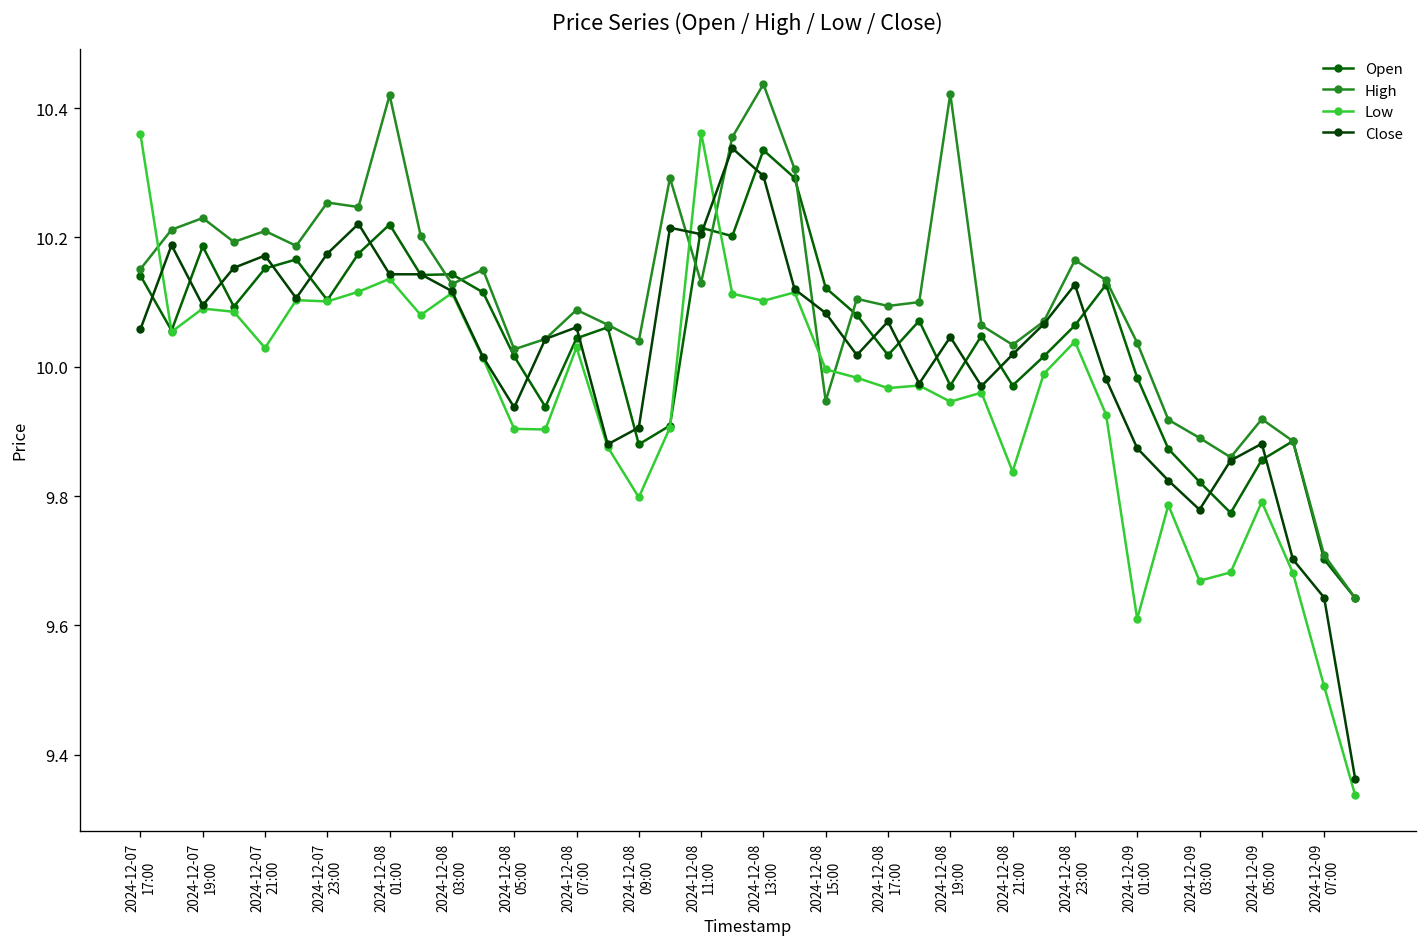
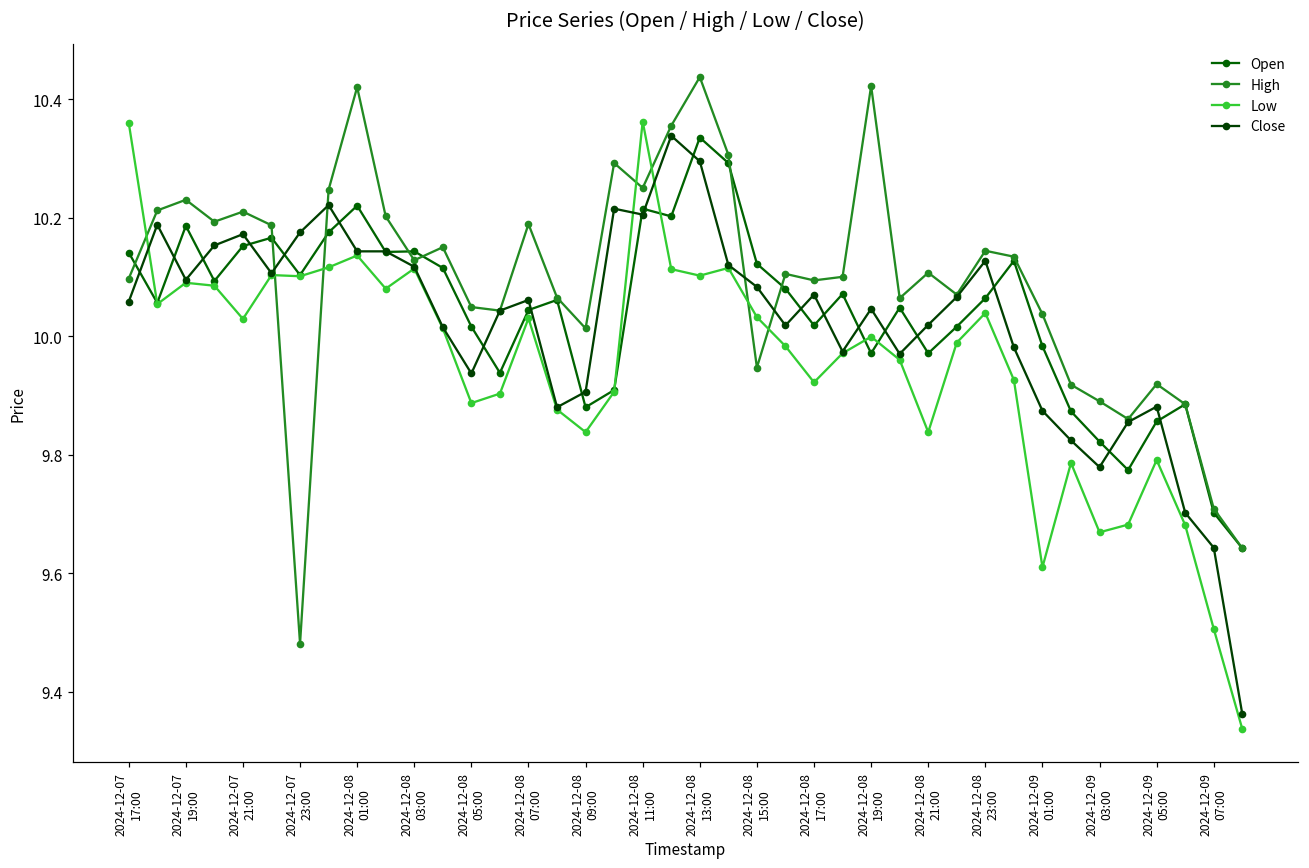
  {
    "High": {
-     "2024-12-07 17:00": 10.15,
+     "2024-12-07 17:00": 10.10,
      "2024-12-07 19:00": 10.23,
      "2024-12-07 21:00": 10.21,
-     "2024-12-07 23:00": 10.25,
+     "2024-12-07 23:00": 9.48,
      "2024-12-08 01:00": 10.42,
      "2024-12-08 03:00": 10.13,
-     "2024-12-08 05:00": 10.03,
-     "2024-12-08 07:00": 10.09,
-     "2024-12-08 09:00": 10.04,
-     "2024-12-08 11:00": 10.13,
+     "2024-12-08 05:00": 10.05,
+     "2024-12-08 07:00": 10.19,
+     "2024-12-08 09:00": 10.01,
+     "2024-12-08 11:00": 10.25,
      "2024-12-08 13:00": 10.44,
      "2024-12-08 15:00": 9.95,
      "2024-12-08 17:00": 10.09,
      "2024-12-08 19:00": 10.42,
-     "2024-12-08 21:00": 10.03,
-     "2024-12-08 23:00": 10.17,
+     "2024-12-08 21:00": 10.11,
+     "2024-12-08 23:00": 10.14,
      "2024-12-09 01:00": 10.04,
      "2024-12-09 03:00": 9.89,
      "2024-12-09 05:00": 9.92,
      "2024-12-09 07:00": 9.71
    },
    "Low": {
      "2024-12-07 17:00": 10.36,
      "2024-12-07 19:00": 10.09,
      "2024-12-07 21:00": 10.03,
      "2024-12-08 01:00": 10.14,
-     "2024-12-08 05:00": 9.90,
+     "2024-12-08 05:00": 9.89,
      "2024-12-08 07:00": 10.03,
-     "2024-12-08 09:00": 9.80,
+     "2024-12-08 09:00": 9.84,
      "2024-12-08 11:00": 10.36,
      "2024-12-08 13:00": 10.10,
-     "2024-12-08 15:00": 10.00,
-     "2024-12-08 17:00": 9.97,
-     "2024-12-08 19:00": 9.95,
+     "2024-12-08 15:00": 10.03,
+     "2024-12-08 17:00": 9.92,
+     "2024-12-08 19:00": 10.00,
      "2024-12-08 21:00": 9.84,
      "2024-12-08 23:00": 10.04,
      "2024-12-09 01:00": 9.61,
      "2024-12-09 03:00": 9.67,
      "2024-12-09 05:00": 9.79,
      "2024-12-09 07:00": 9.51
    }
  }
